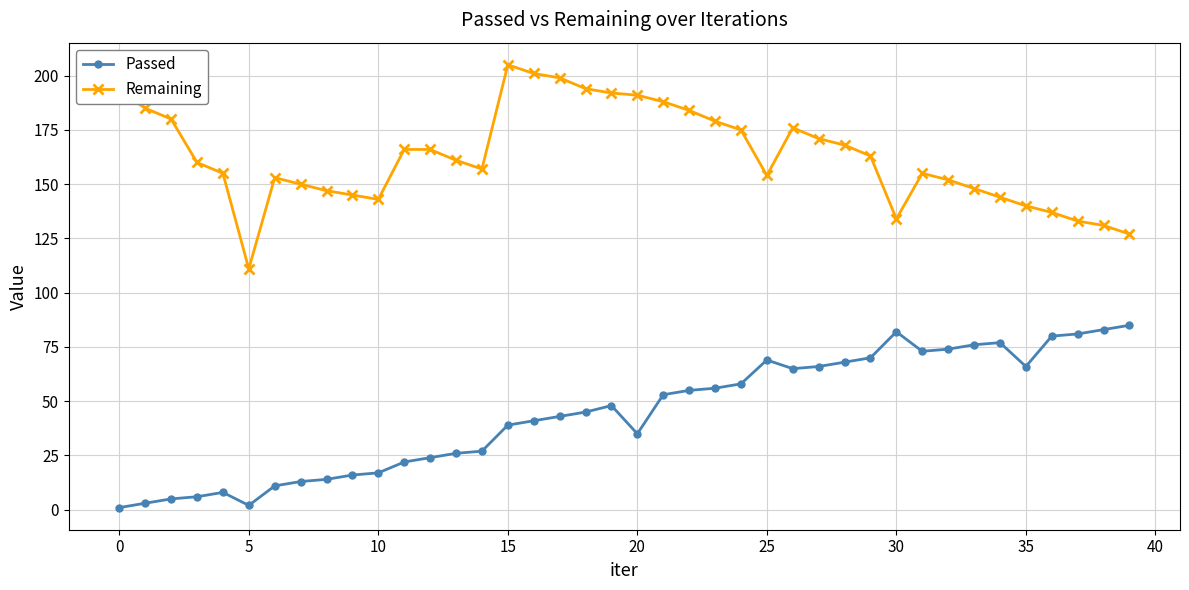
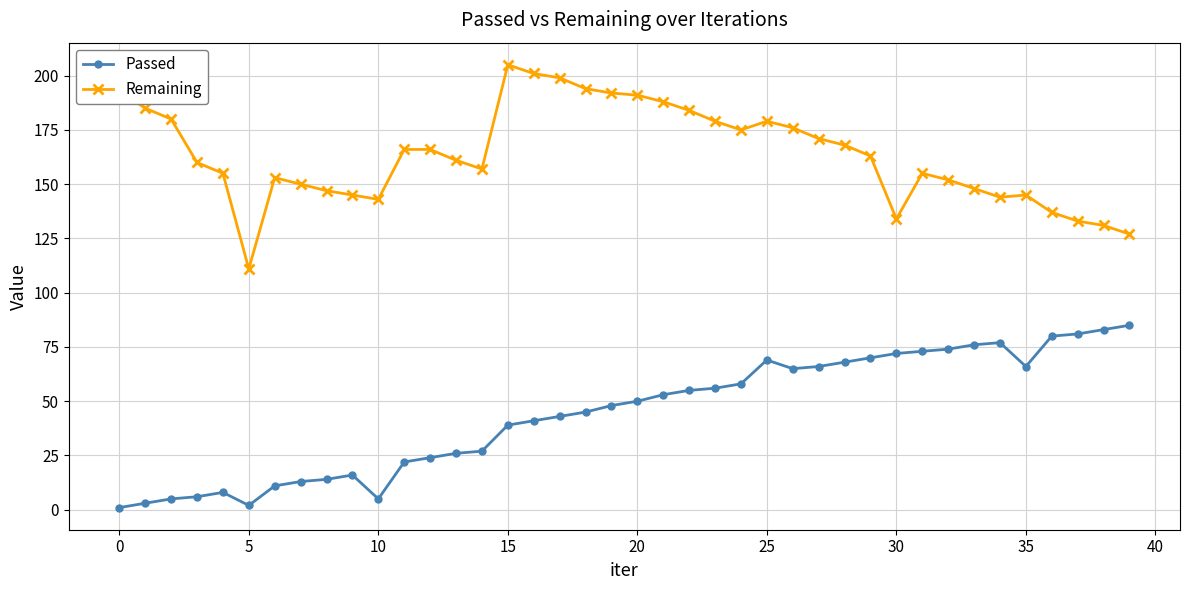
  {
    "Passed": {
      "0": 1,
      "5": 2,
-     "10": 17,
+     "10": 5,
      "15": 39,
-     "20": 35,
+     "20": 50,
      "25": 69,
-     "30": 82,
+     "30": 72,
      "35": 66
    },
    "Remaining": {
      "5": 111,
      "10": 143,
      "15": 205,
      "20": 191,
-     "25": 154,
+     "25": 179,
      "30": 134,
-     "35": 140
+     "35": 145
    }
  }
